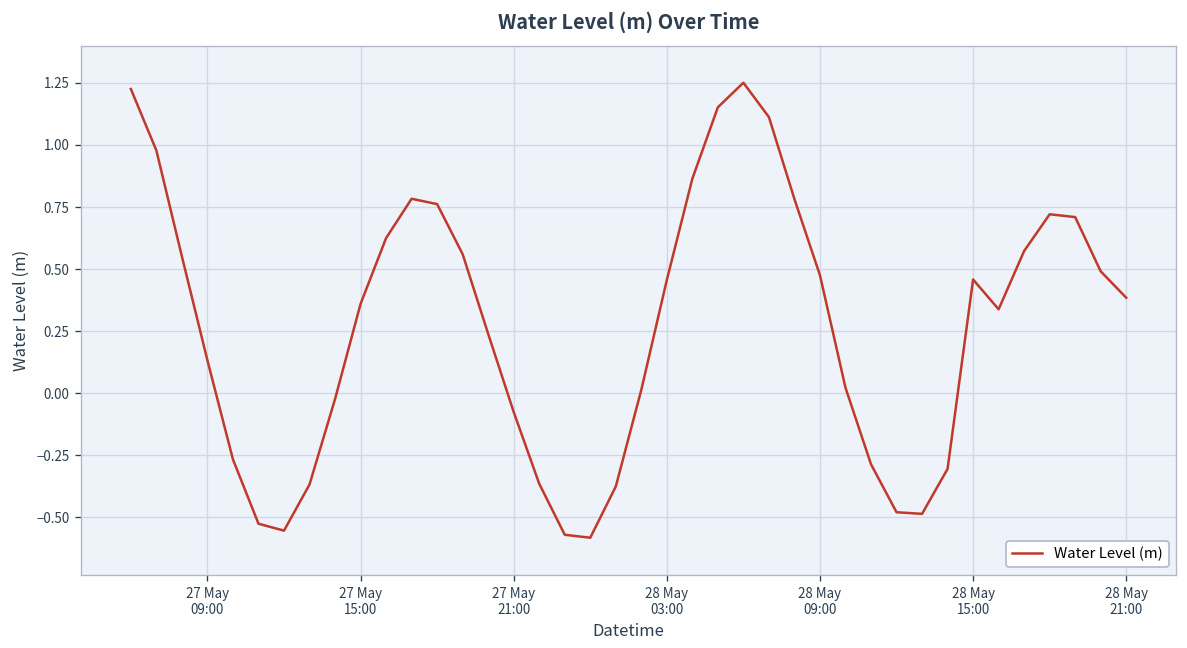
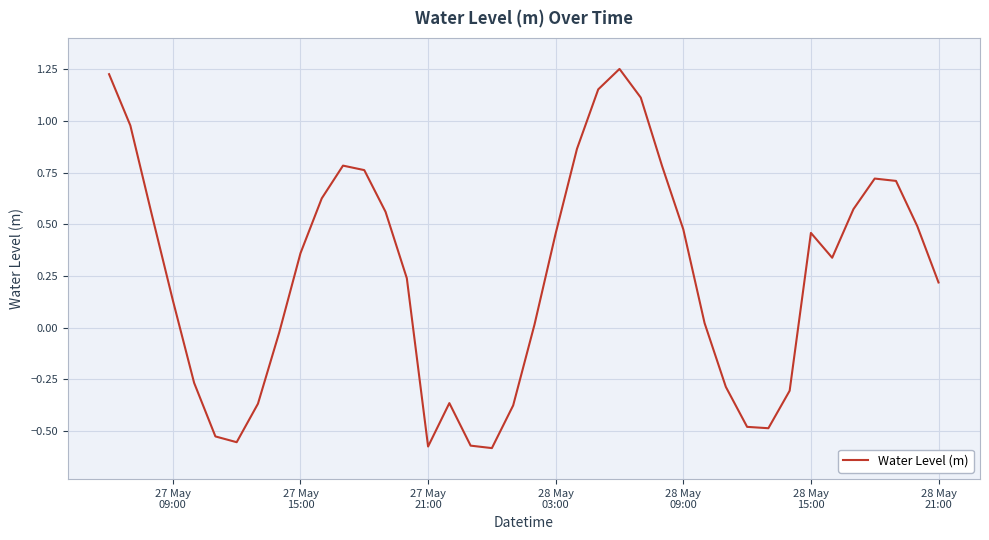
  {
    "27 May 09:00": 0.13,
    "27 May 15:00": 0.36,
-   "27 May 21:00": -0.08,
+   "27 May 21:00": -0.58,
    "28 May 03:00": 0.46,
    "28 May 09:00": 0.48,
    "28 May 15:00": 0.46,
-   "28 May 21:00": 0.38
+   "28 May 21:00": 0.22
  }
